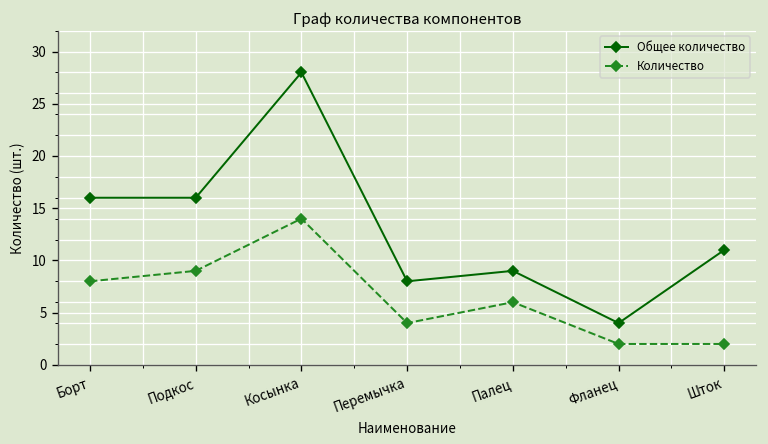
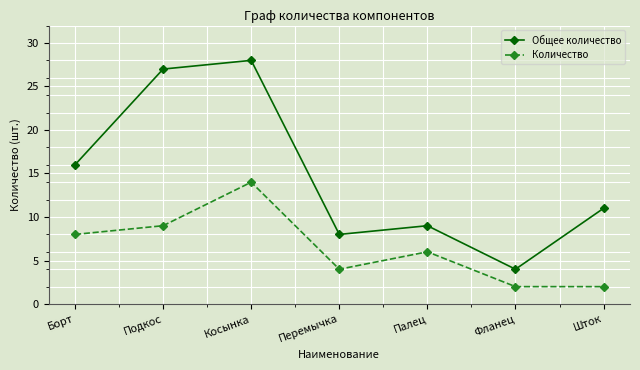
  {
    "Общее количество": {
      "Борт": 16,
-     "Подкос": 16,
+     "Подкос": 27,
      "Косынка": 28,
      "Перемычка": 8,
      "Палец": 9,
      "Фланец": 4,
      "Шток": 11
    },
    "Количество": {
      "Борт": 8,
      "Подкос": 9,
      "Косынка": 14,
      "Перемычка": 4,
      "Палец": 6,
      "Фланец": 2,
      "Шток": 2
    }
  }
